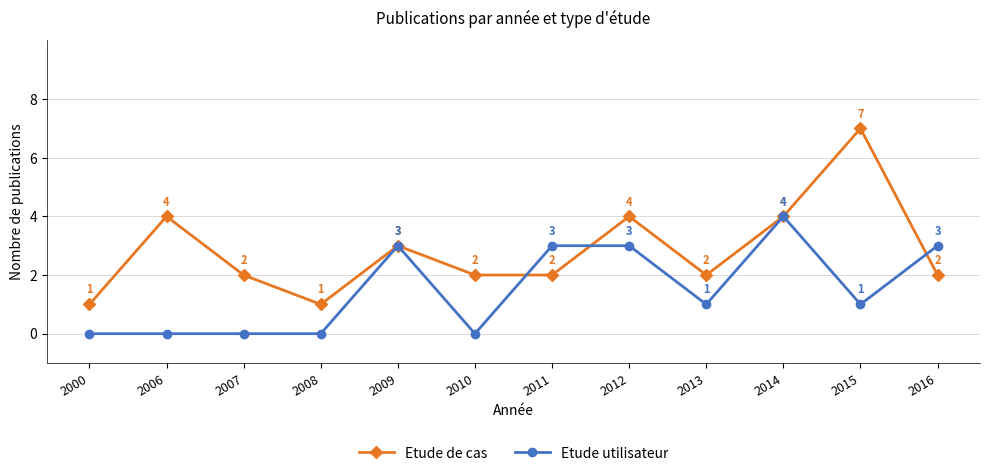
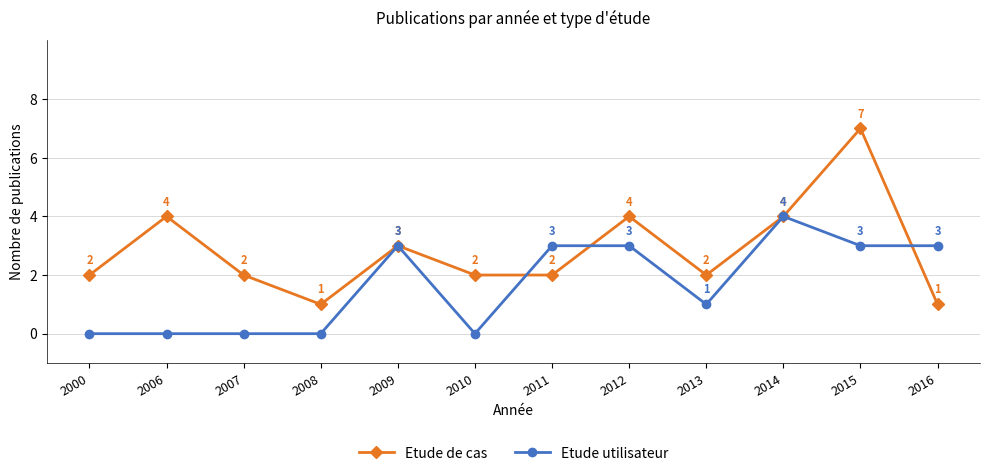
  {
    "Etude de cas": {
-     "2000": 1,
+     "2000": 2,
      "2006": 4,
      "2007": 2,
      "2008": 1,
      "2010": 2,
      "2011": 2,
      "2012": 4,
      "2013": 2,
      "2015": 7,
-     "2016": 2
+     "2016": 1
    },
    "Etude utilisateur": {
      "2011": 3,
      "2012": 3,
      "2013": 1,
-     "2015": 1,
+     "2015": 3,
      "2016": 3
    }
  }
